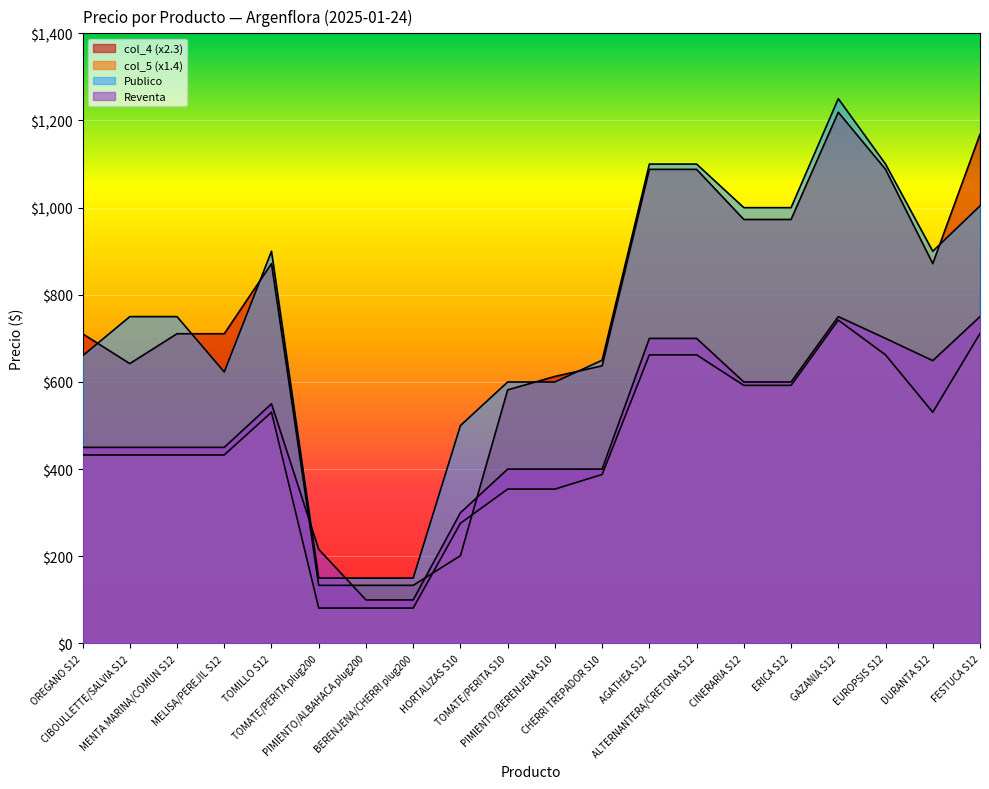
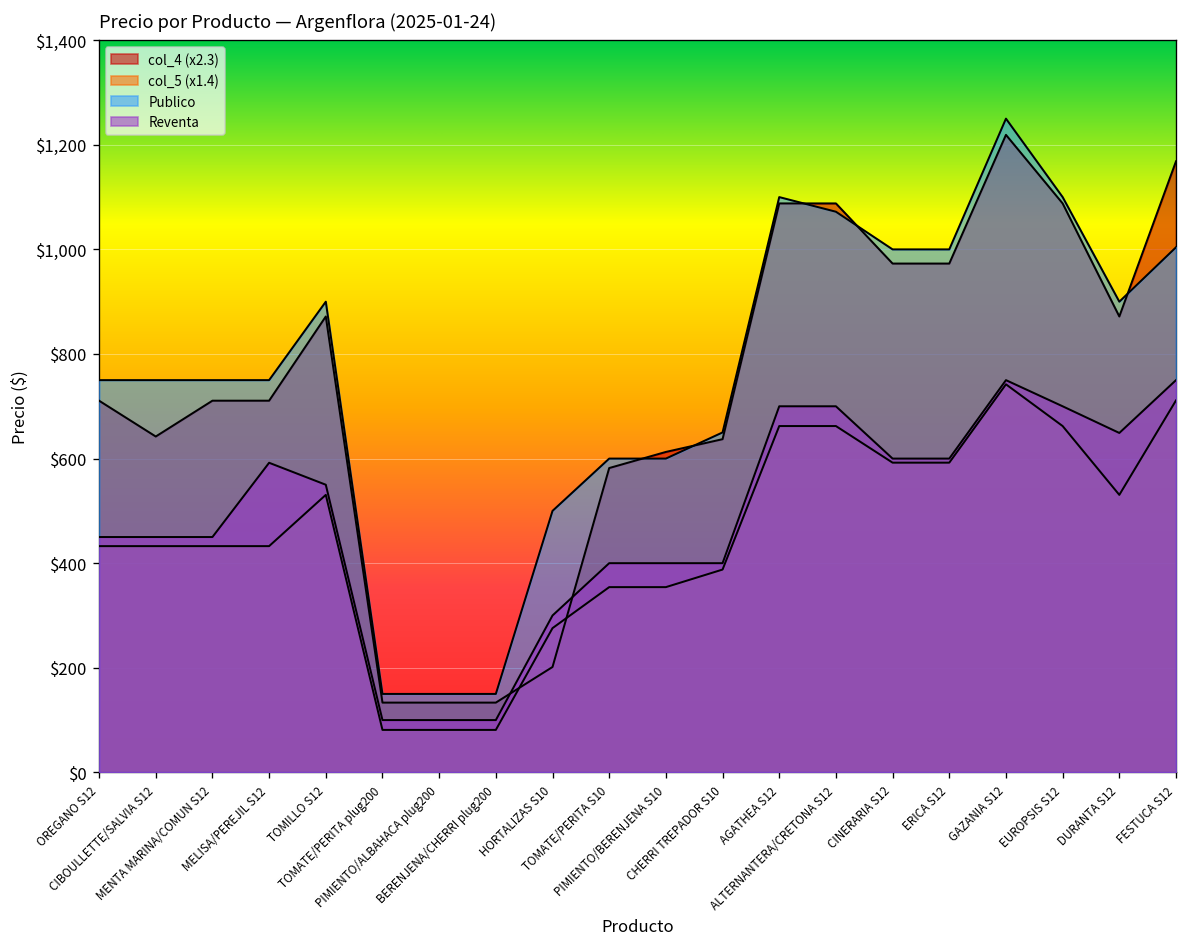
  {
    "col_4 (x2.3)": {
      "OREGANO S12": "$710",
      "CIBOULLETTE/SALVIA S12": "$640",
      "MENTA MARINA/COMUN S12": "$710",
      "MELISA/PEREJIL S12": "$710",
      "TOMILLO S12": "$870",
      "TOMATE/PERITA plug200": "$130",
      "PIMIENTO/ALBAHACA plug200": "$130",
      "BERENJENA/CHERRI plug200": "$130",
      "HORTALIZAS S10": "$200",
      "TOMATE/PERITA S10": "$580",
      "PIMIENTO/BERENJENA S10": "$610",
      "CHERRI TREPADOR S10": "$640",
      "AGATHEA S12": "$1,090",
      "ALTERNANTERA/CRETONA S12": "$1,090",
      "CINERARIA S12": "$970",
      "ERICA S12": "$970",
      "GAZANIA S12": "$1,220",
      "EUROPSIS S12": "$1,090",
      "DURANTA S12": "$870",
      "FESTUCA S12": "$1,170"
    },
    "col_5 (x1.4)": {
      "OREGANO S12": "$430",
      "CIBOULLETTE/SALVIA S12": "$430",
      "MENTA MARINA/COMUN S12": "$430",
      "MELISA/PEREJIL S12": "$430",
      "TOMILLO S12": "$530",
      "TOMATE/PERITA plug200": "$80",
      "PIMIENTO/ALBAHACA plug200": "$80",
      "BERENJENA/CHERRI plug200": "$80",
      "HORTALIZAS S10": "$280",
      "TOMATE/PERITA S10": "$350",
      "PIMIENTO/BERENJENA S10": "$350",
      "CHERRI TREPADOR S10": "$390",
      "AGATHEA S12": "$660",
      "ALTERNANTERA/CRETONA S12": "$660",
      "CINERARIA S12": "$590",
      "ERICA S12": "$590",
      "GAZANIA S12": "$740",
      "EUROPSIS S12": "$660",
      "DURANTA S12": "$530",
      "FESTUCA S12": "$710"
    },
    "Publico": {
-     "OREGANO S12": "$660",
+     "OREGANO S12": "$750",
      "CIBOULLETTE/SALVIA S12": "$750",
      "MENTA MARINA/COMUN S12": "$750",
-     "MELISA/PEREJIL S12": "$620",
+     "MELISA/PEREJIL S12": "$750",
      "TOMILLO S12": "$900",
      "TOMATE/PERITA plug200": "$150",
      "PIMIENTO/ALBAHACA plug200": "$150",
      "BERENJENA/CHERRI plug200": "$150",
      "HORTALIZAS S10": "$500",
      "TOMATE/PERITA S10": "$600",
      "PIMIENTO/BERENJENA S10": "$600",
      "CHERRI TREPADOR S10": "$650",
      "AGATHEA S12": "$1,100",
-     "ALTERNANTERA/CRETONA S12": "$1,100",
+     "ALTERNANTERA/CRETONA S12": "$1,070",
      "CINERARIA S12": "$1,000",
      "ERICA S12": "$1,000",
      "GAZANIA S12": "$1,250",
      "EUROPSIS S12": "$1,100",
      "DURANTA S12": "$900",
      "FESTUCA S12": "$1,000"
    },
    "Reventa": {
      "OREGANO S12": "$450",
      "CIBOULLETTE/SALVIA S12": "$450",
      "MENTA MARINA/COMUN S12": "$450",
-     "MELISA/PEREJIL S12": "$450",
+     "MELISA/PEREJIL S12": "$590",
      "TOMILLO S12": "$550",
-     "TOMATE/PERITA plug200": "$220",
+     "TOMATE/PERITA plug200": "$100",
      "PIMIENTO/ALBAHACA plug200": "$100",
      "BERENJENA/CHERRI plug200": "$100",
      "HORTALIZAS S10": "$300",
      "TOMATE/PERITA S10": "$400",
      "PIMIENTO/BERENJENA S10": "$400",
      "CHERRI TREPADOR S10": "$400",
      "AGATHEA S12": "$700",
      "ALTERNANTERA/CRETONA S12": "$700",
      "CINERARIA S12": "$600",
      "ERICA S12": "$600",
      "GAZANIA S12": "$750",
      "EUROPSIS S12": "$700",
      "DURANTA S12": "$650",
      "FESTUCA S12": "$750"
    }
  }
